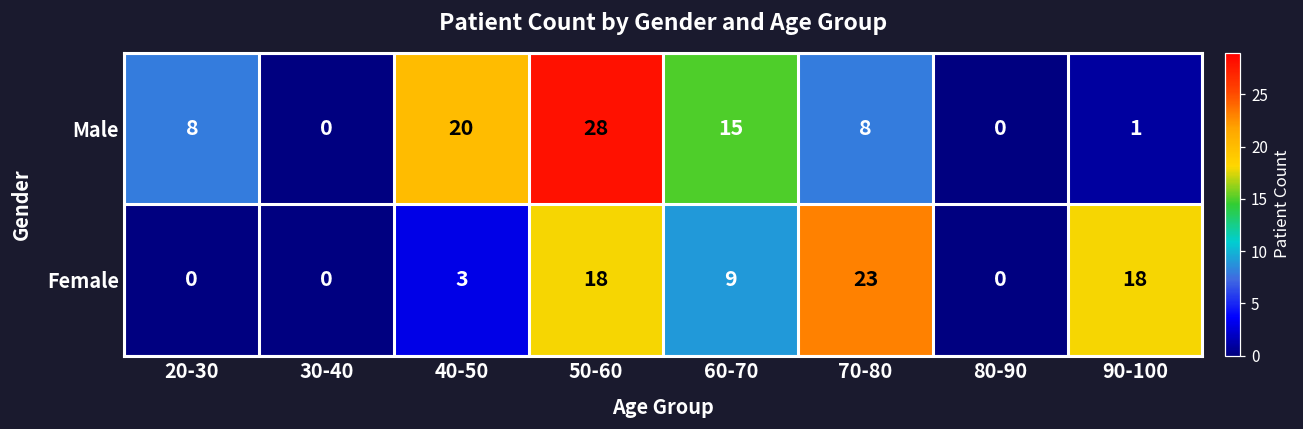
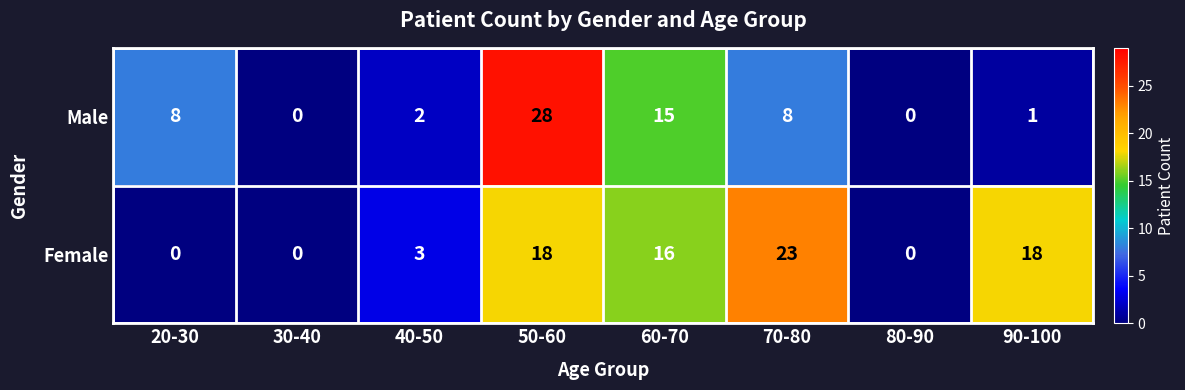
  {
    "Male": {
      "20-30": 8,
      "30-40": 0,
-     "40-50": 20,
+     "40-50": 2,
      "50-60": 28,
      "60-70": 15,
      "70-80": 8,
      "80-90": 0,
      "90-100": 1
    },
    "Female": {
      "20-30": 0,
      "30-40": 0,
      "40-50": 3,
      "50-60": 18,
-     "60-70": 9,
+     "60-70": 16,
      "70-80": 23,
      "80-90": 0,
      "90-100": 18
    }
  }
